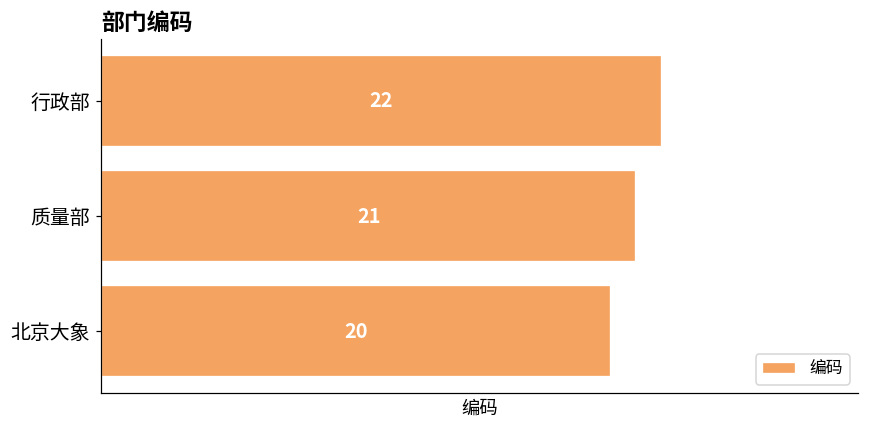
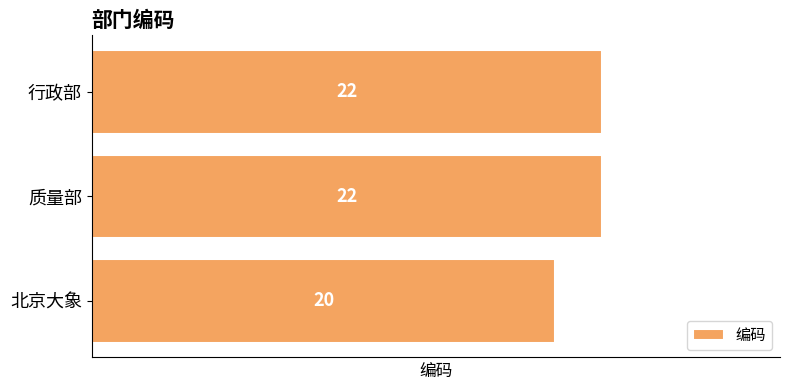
  {
    "行政部": 22,
-   "质量部": 21,
+   "质量部": 22,
    "北京大象": 20
  }
